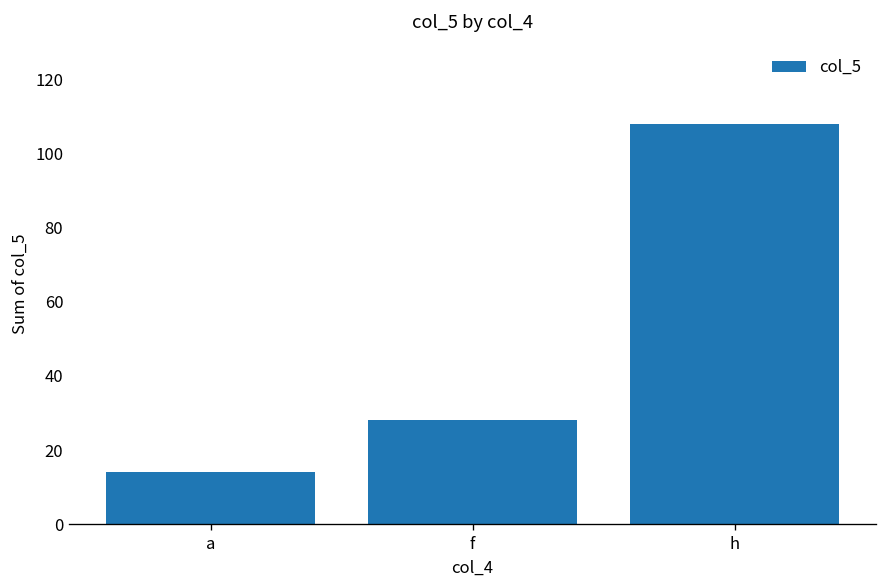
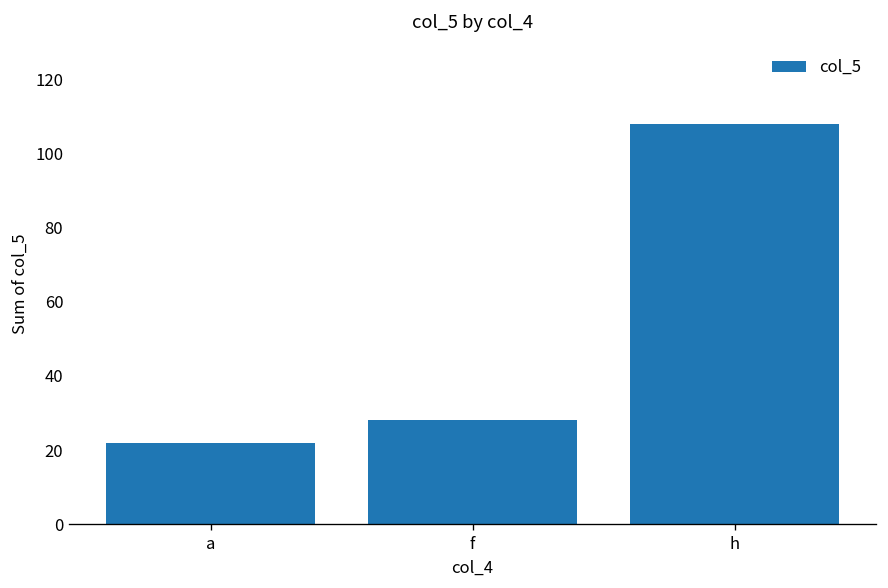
  {
-   "a": 14,
+   "a": 22,
    "f": 28,
    "h": 108
  }
